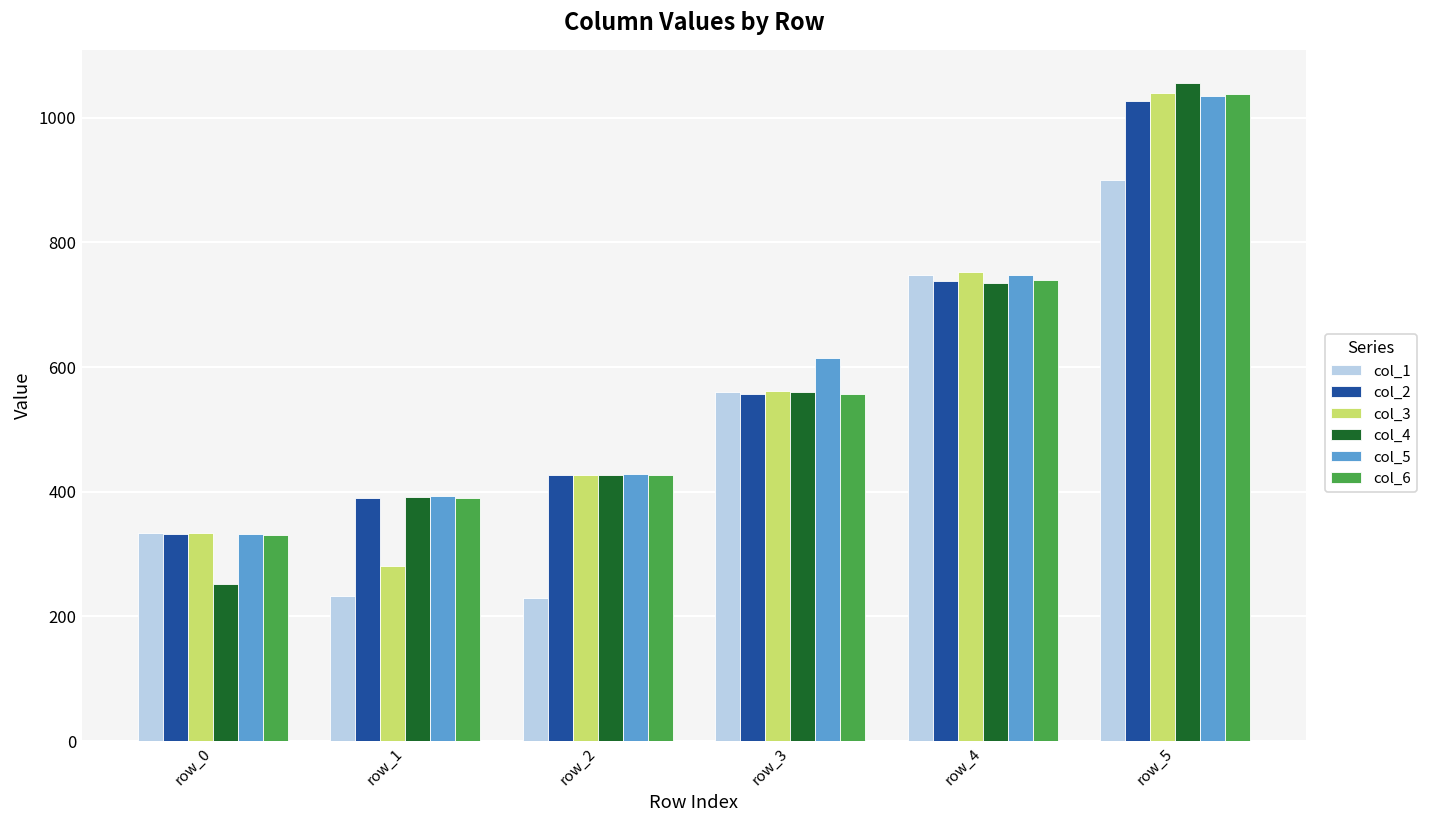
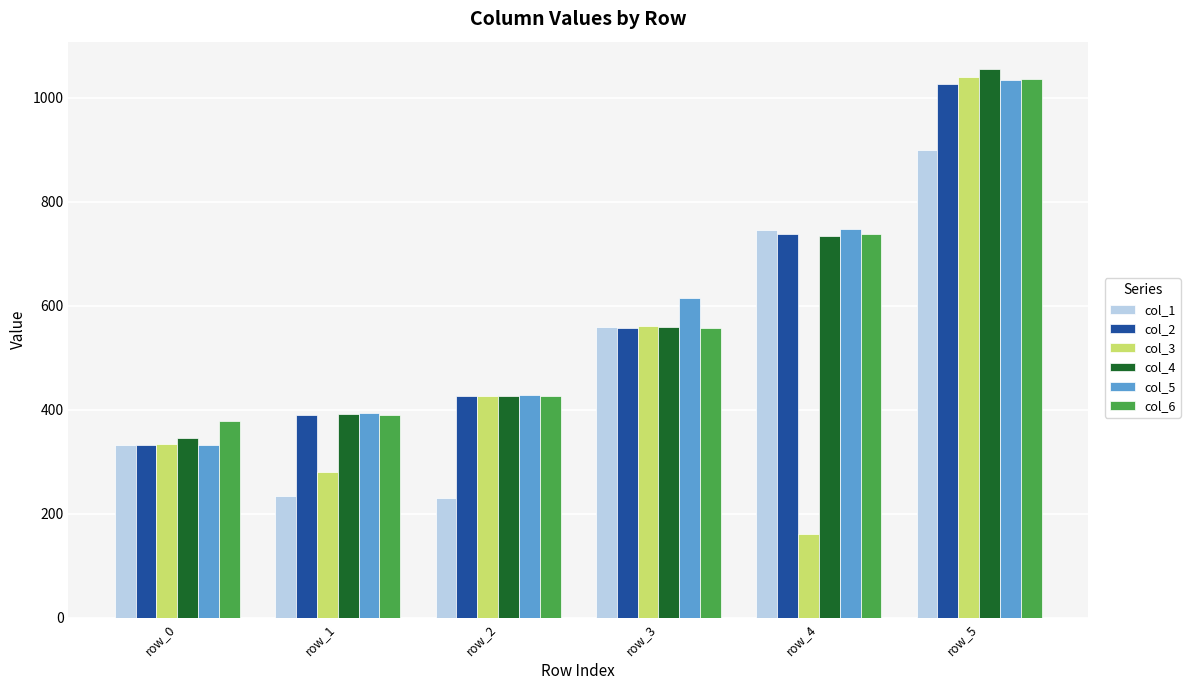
  {
    "col_1": {
      "row_0": 330,
      "row_1": 230,
      "row_2": 230,
      "row_3": 560,
      "row_4": 750,
      "row_5": 900
    },
    "col_2": {
      "row_0": 330,
      "row_1": 390,
      "row_2": 430,
      "row_3": 560,
      "row_4": 740,
      "row_5": 1030
    },
    "col_3": {
      "row_0": 330,
      "row_1": 280,
      "row_2": 430,
      "row_3": 560,
-     "row_4": 750,
+     "row_4": 160,
      "row_5": 1040
    },
    "col_4": {
-     "row_0": 250,
+     "row_0": 350,
      "row_1": 390,
      "row_2": 430,
      "row_3": 560,
      "row_4": 740,
      "row_5": 1060
    },
    "col_5": {
      "row_0": 330,
      "row_1": 390,
      "row_2": 430,
      "row_3": 610,
      "row_4": 750,
      "row_5": 1040
    },
    "col_6": {
-     "row_0": 330,
+     "row_0": 380,
      "row_1": 390,
      "row_2": 430,
      "row_3": 560,
      "row_4": 740,
      "row_5": 1040
    }
  }
